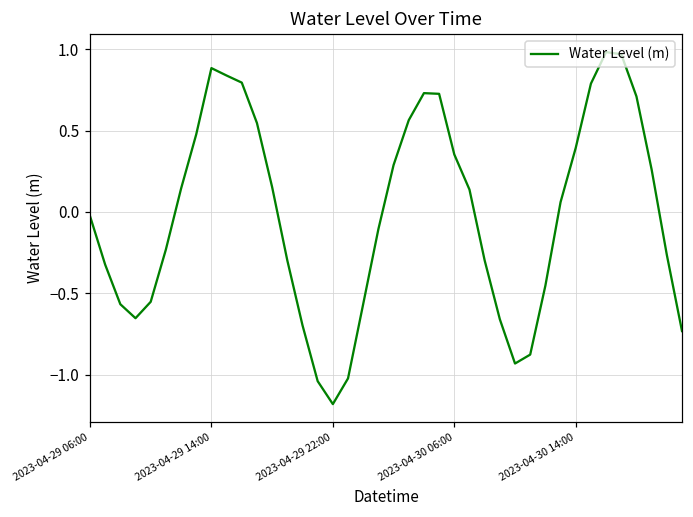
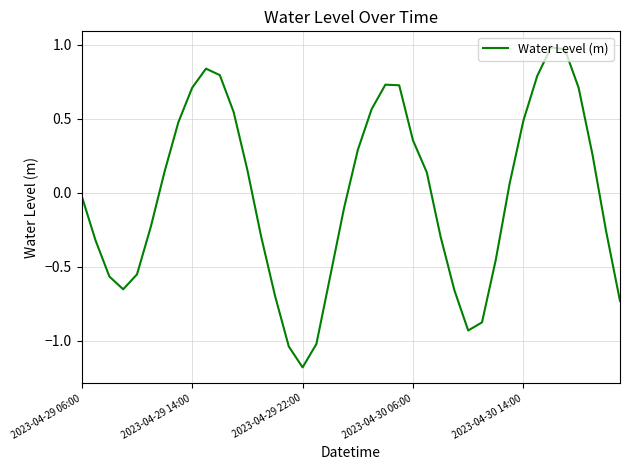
  {
    "2023-04-29 06:00": -0.02,
-   "2023-04-29 14:00": 0.88,
+   "2023-04-29 14:00": 0.71,
    "2023-04-29 22:00": -1.18,
    "2023-04-30 06:00": 0.35,
-   "2023-04-30 14:00": 0.39
+   "2023-04-30 14:00": 0.49
  }
